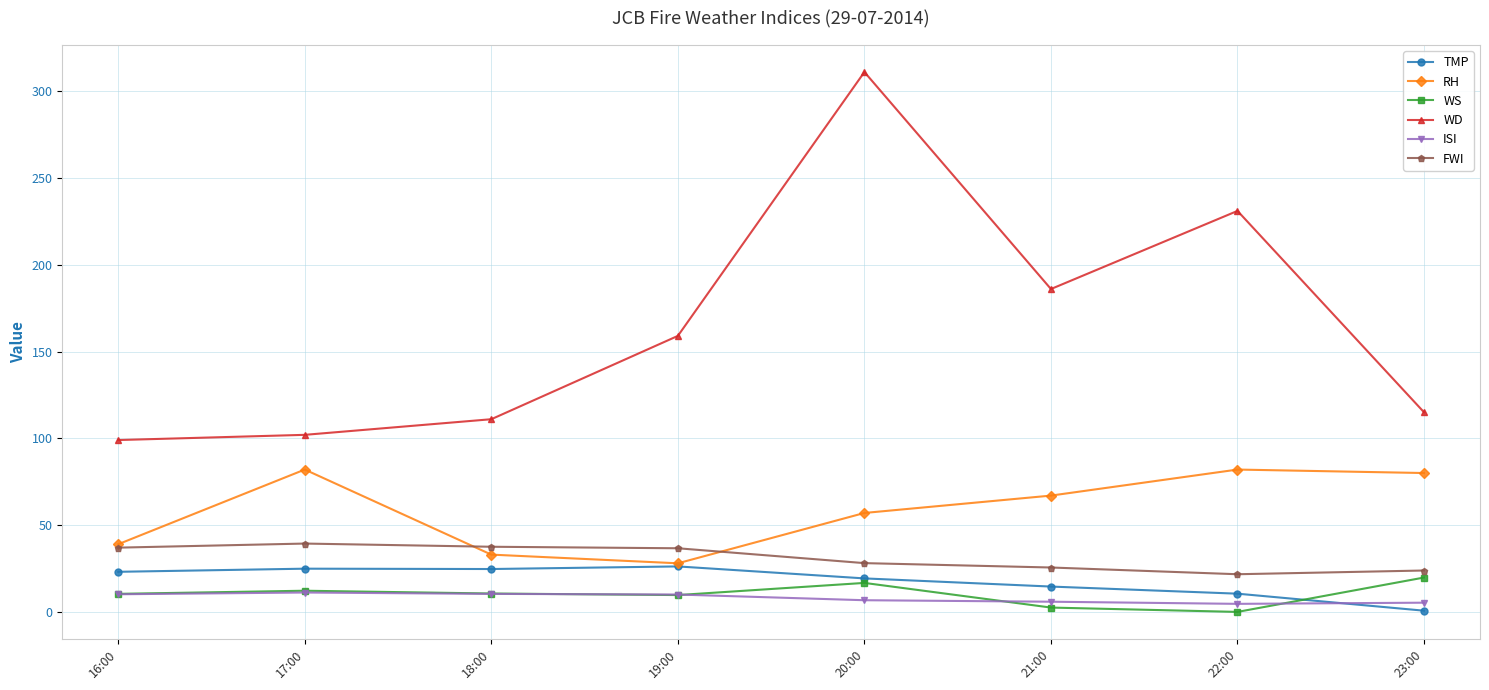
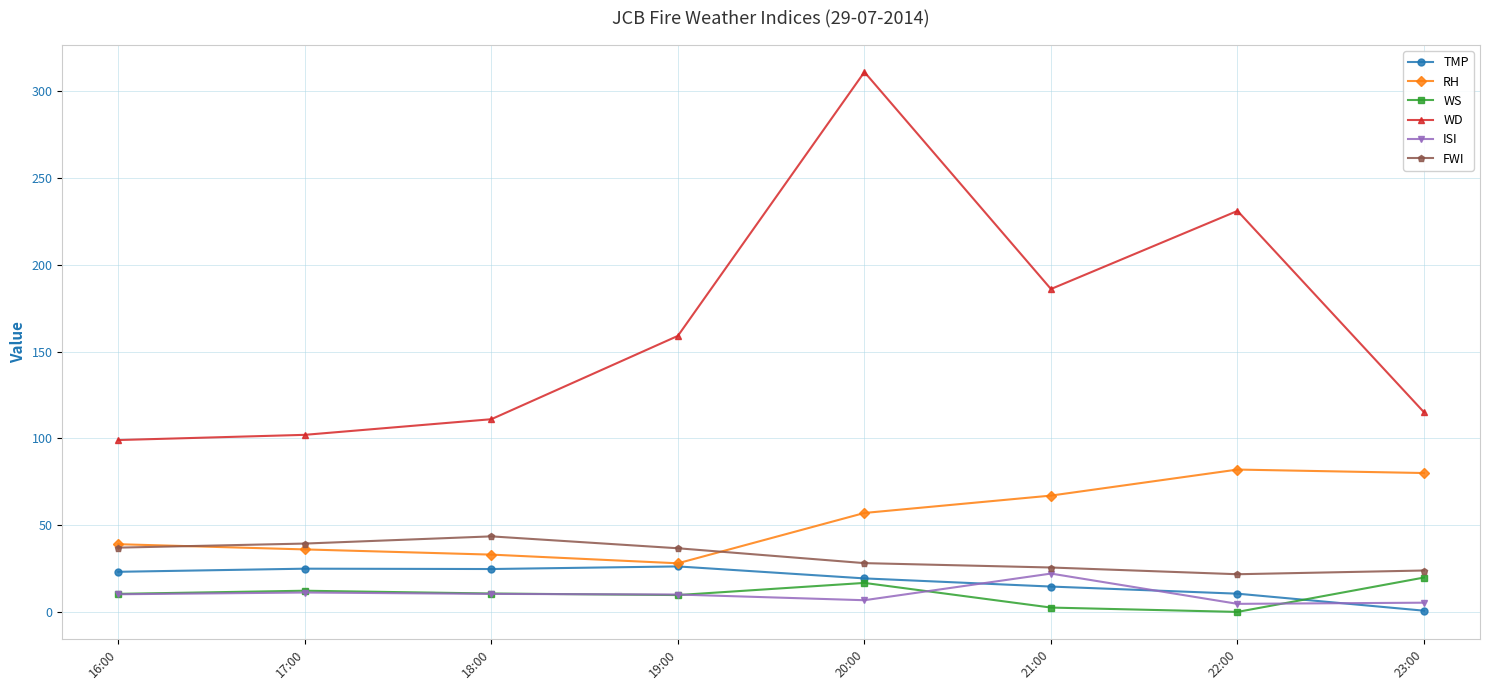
  {
    "TMP": {
      "16:00": 23,
      "17:00": 25,
      "18:00": 25,
      "19:00": 26,
      "20:00": 19,
      "21:00": 15,
      "22:00": 11,
      "23:00": 1
    },
    "RH": {
      "16:00": 39,
-     "17:00": 82,
+     "17:00": 36,
      "18:00": 33,
      "19:00": 28,
      "20:00": 57,
      "21:00": 67,
      "22:00": 82,
      "23:00": 80
    },
    "WS": {
      "20:00": 17,
      "21:00": 3,
      "22:00": 0,
      "23:00": 20
    },
    "WD": {
      "16:00": 99,
      "17:00": 102,
      "18:00": 111,
      "19:00": 159,
      "20:00": 311,
      "21:00": 186,
      "22:00": 231,
      "23:00": 115
    },
    "ISI": {
      "20:00": 7,
-     "21:00": 6,
+     "21:00": 22,
      "22:00": 5,
      "23:00": 5
    },
    "FWI": {
      "16:00": 37,
      "17:00": 39,
-     "18:00": 38,
+     "18:00": 44,
      "19:00": 37,
      "20:00": 28,
      "21:00": 26,
      "22:00": 22,
      "23:00": 24
    }
  }
